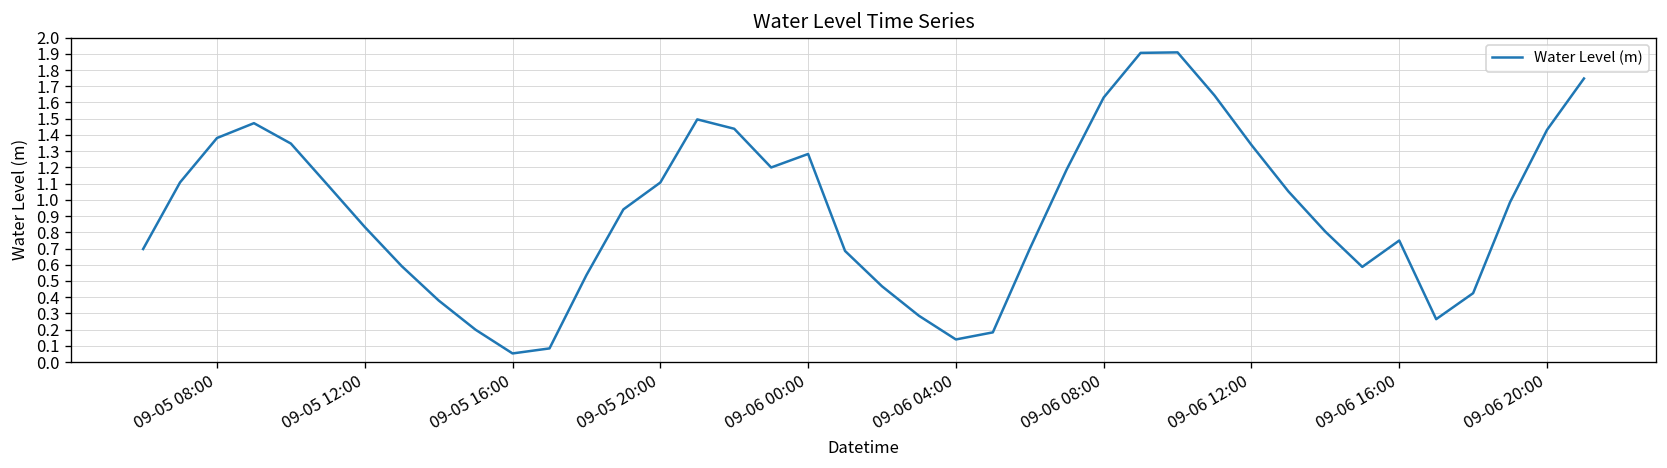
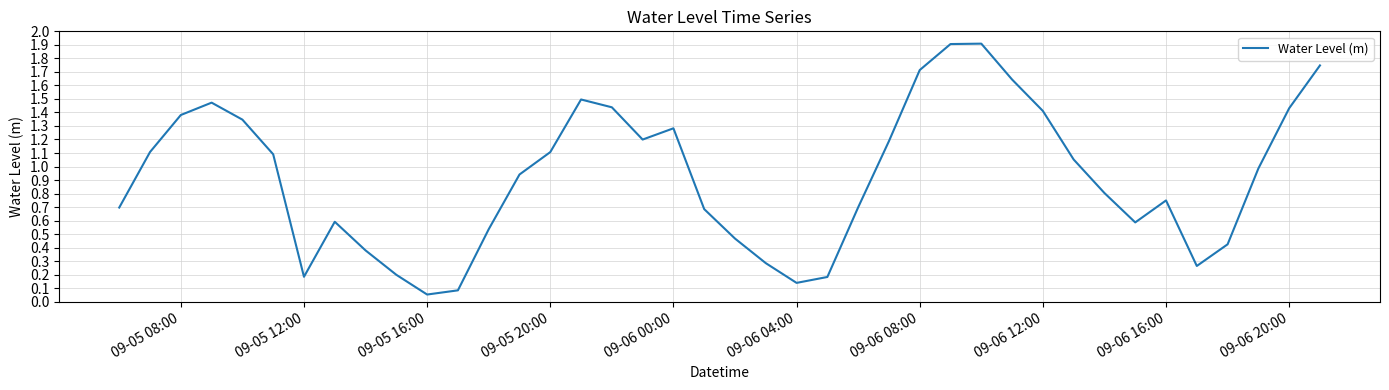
  {
    "09-05 08:00": 1.38,
-   "09-05 12:00": 0.83,
+   "09-05 12:00": 0.18,
    "09-05 16:00": 0.05,
    "09-05 20:00": 1.11,
    "09-06 00:00": 1.28,
    "09-06 04:00": 0.14,
-   "09-06 08:00": 1.63,
-   "09-06 12:00": 1.34,
+   "09-06 08:00": 1.71,
+   "09-06 12:00": 1.41,
    "09-06 16:00": 0.75,
    "09-06 20:00": 1.43
  }
